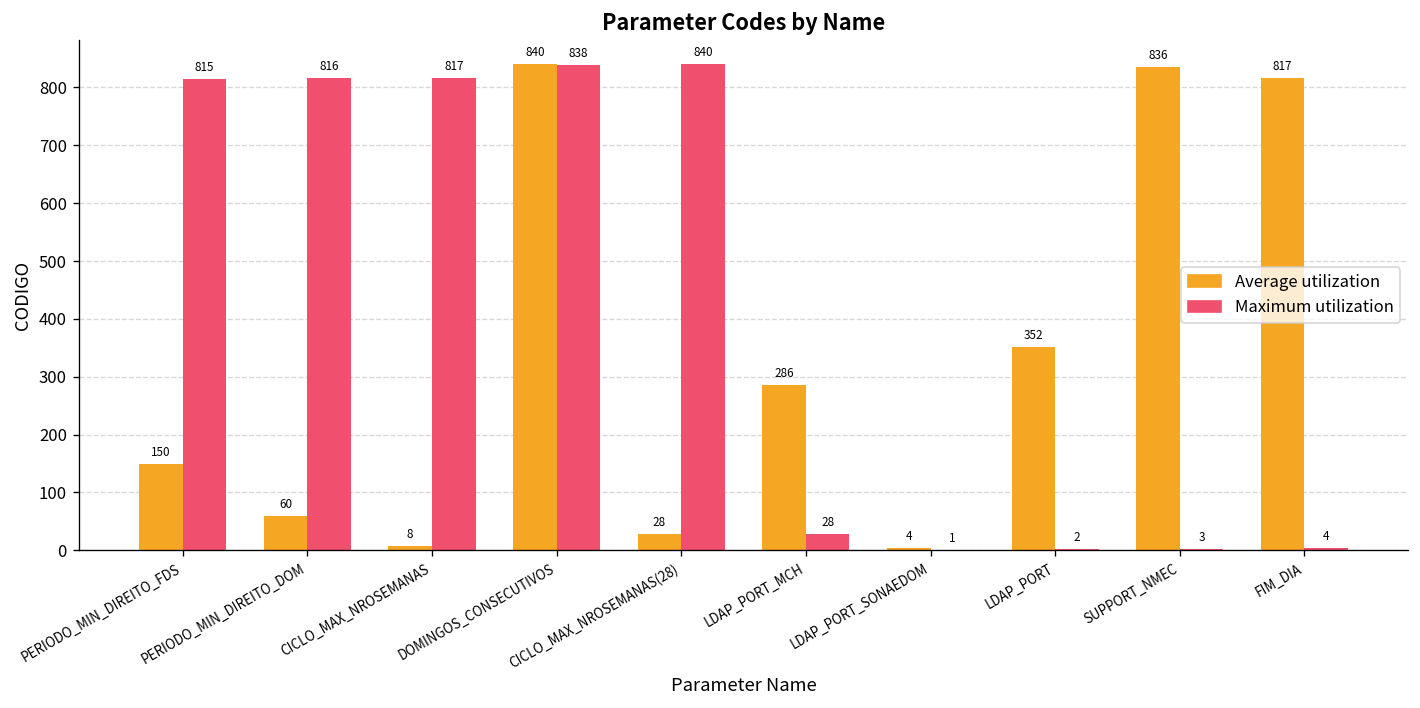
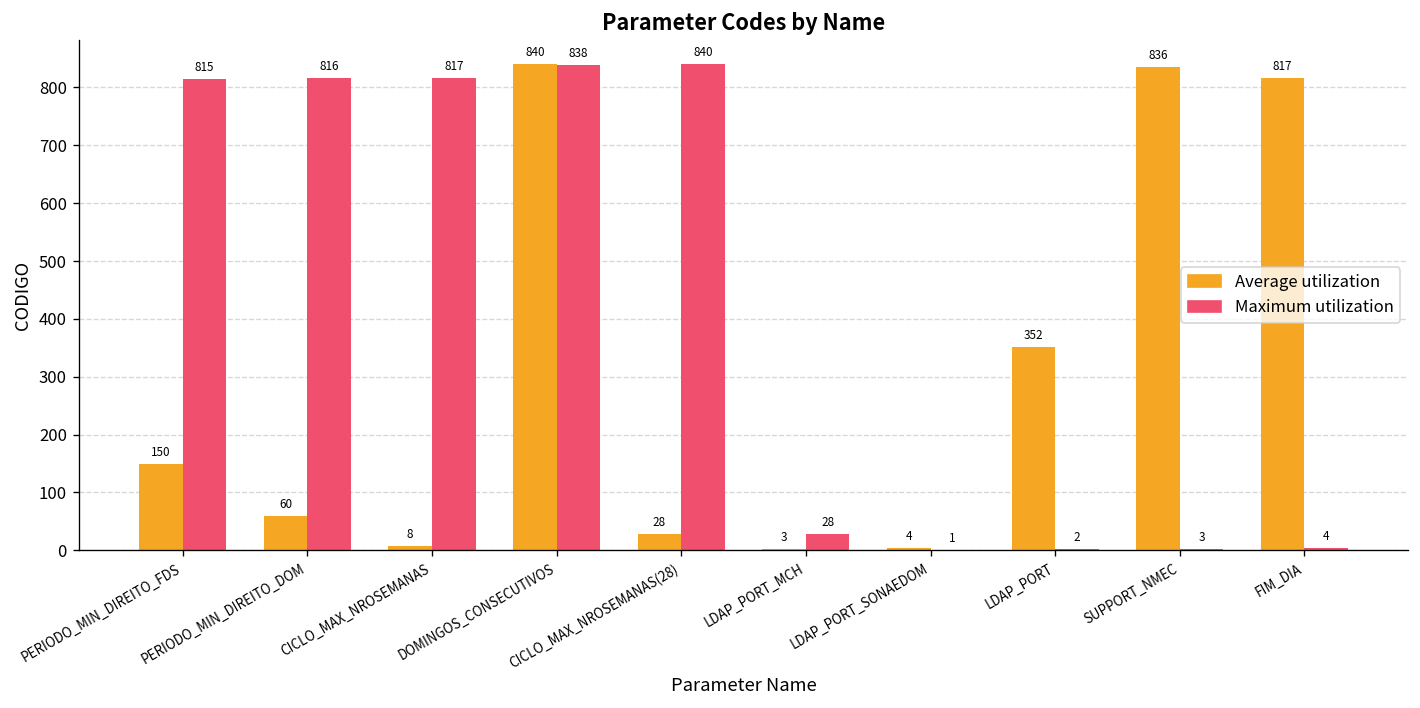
  {
    "Average utilization": {
      "PERIODO_MIN_DIREITO_FDS": 150,
      "PERIODO_MIN_DIREITO_DOM": 60,
      "CICLO_MAX_NROSEMANAS": 8,
      "DOMINGOS_CONSECUTIVOS": 840,
      "CICLO_MAX_NROSEMANAS(28)": 28,
-     "LDAP_PORT_MCH": 286,
+     "LDAP_PORT_MCH": 3,
      "LDAP_PORT_SONAEDOM": 4,
      "LDAP_PORT": 352,
      "SUPPORT_NMEC": 836,
      "FIM_DIA": 817
    },
    "Maximum utilization": {
      "PERIODO_MIN_DIREITO_FDS": 815,
      "PERIODO_MIN_DIREITO_DOM": 816,
      "CICLO_MAX_NROSEMANAS": 817,
      "DOMINGOS_CONSECUTIVOS": 838,
      "CICLO_MAX_NROSEMANAS(28)": 840,
      "LDAP_PORT_MCH": 28,
      "LDAP_PORT_SONAEDOM": 1,
      "LDAP_PORT": 2,
      "SUPPORT_NMEC": 3,
      "FIM_DIA": 4
    }
  }
